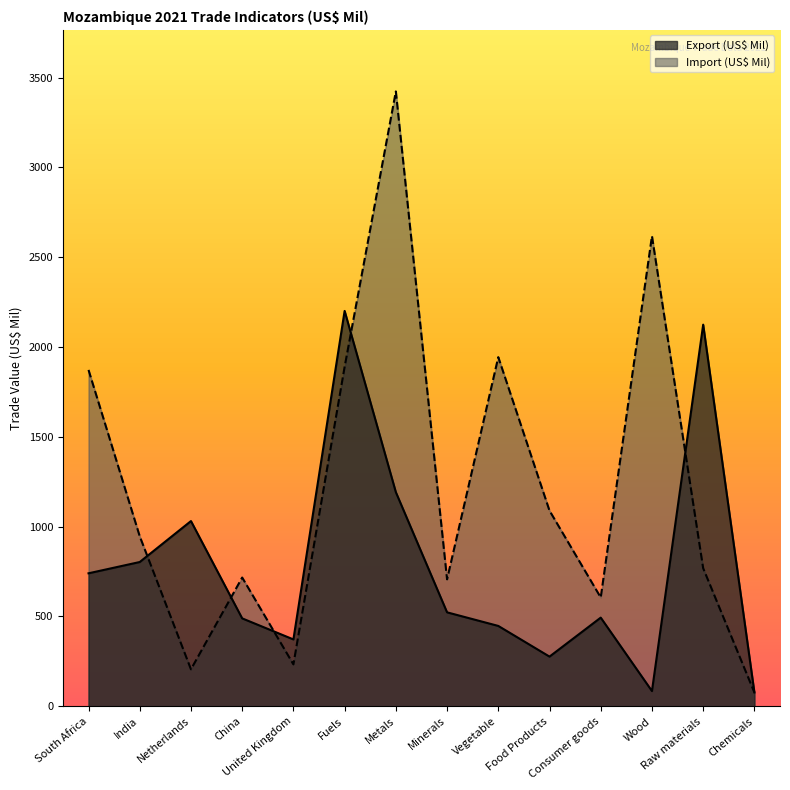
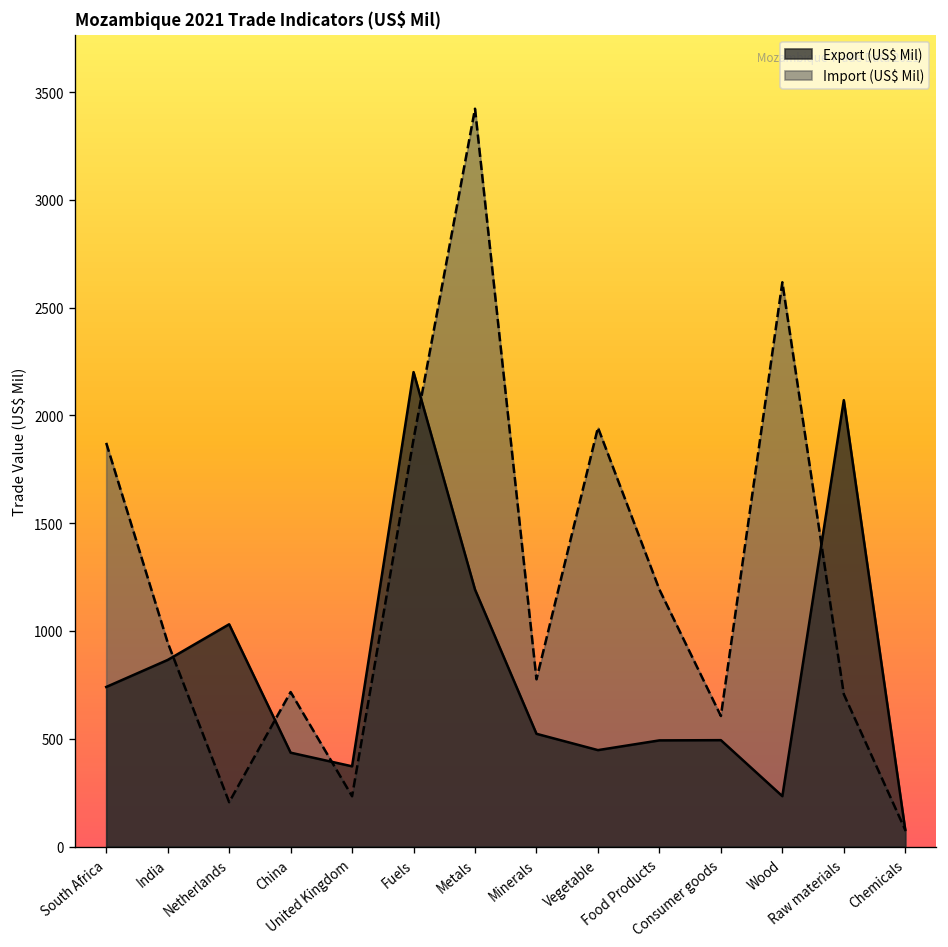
  {
    "Export (US$ Mil)": {
      "South Africa": 740,
-     "India": 800,
+     "India": 870,
      "Netherlands": 1030,
-     "China": 490,
+     "China": 440,
      "United Kingdom": 370,
      "Fuels": 2200,
      "Metals": 1190,
      "Minerals": 520,
      "Vegetable": 450,
-     "Food Products": 280,
+     "Food Products": 490,
      "Consumer goods": 490,
-     "Wood": 80,
-     "Raw materials": 2120
+     "Wood": 230,
+     "Raw materials": 2070
    },
    "Import (US$ Mil)": {
      "South Africa": 1870,
      "India": 950,
      "Netherlands": 210,
      "China": 720,
      "United Kingdom": 230,
      "Fuels": 1890,
      "Metals": 3420,
-     "Minerals": 710,
+     "Minerals": 780,
      "Vegetable": 1940,
-     "Food Products": 1090,
+     "Food Products": 1190,
      "Consumer goods": 610,
      "Wood": 2620,
-     "Raw materials": 770
+     "Raw materials": 710
    }
  }
